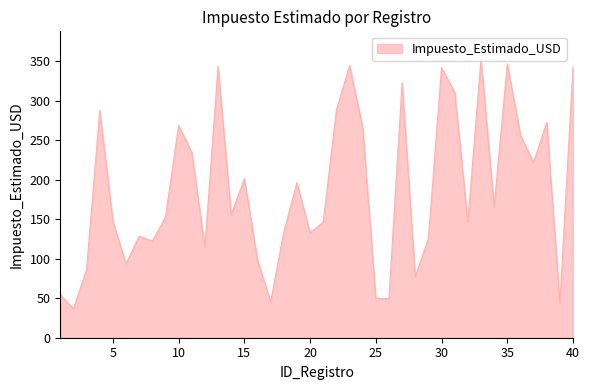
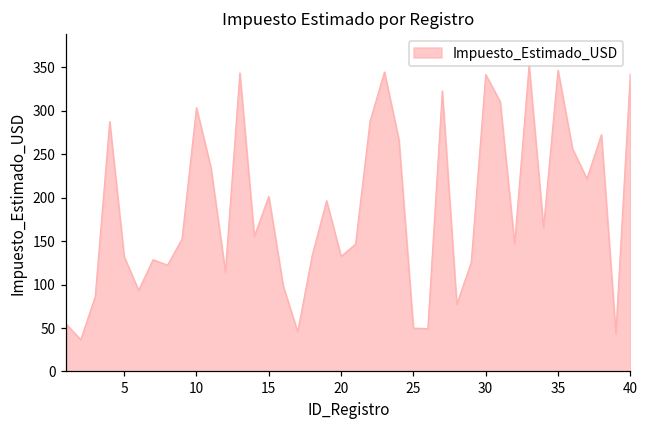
  {
-   "5": 150,
-   "10": 270,
+   "5": 130,
+   "10": 300,
    "15": 200,
    "20": 130,
    "25": 50,
    "30": 340,
    "35": 350,
    "40": 340
  }
